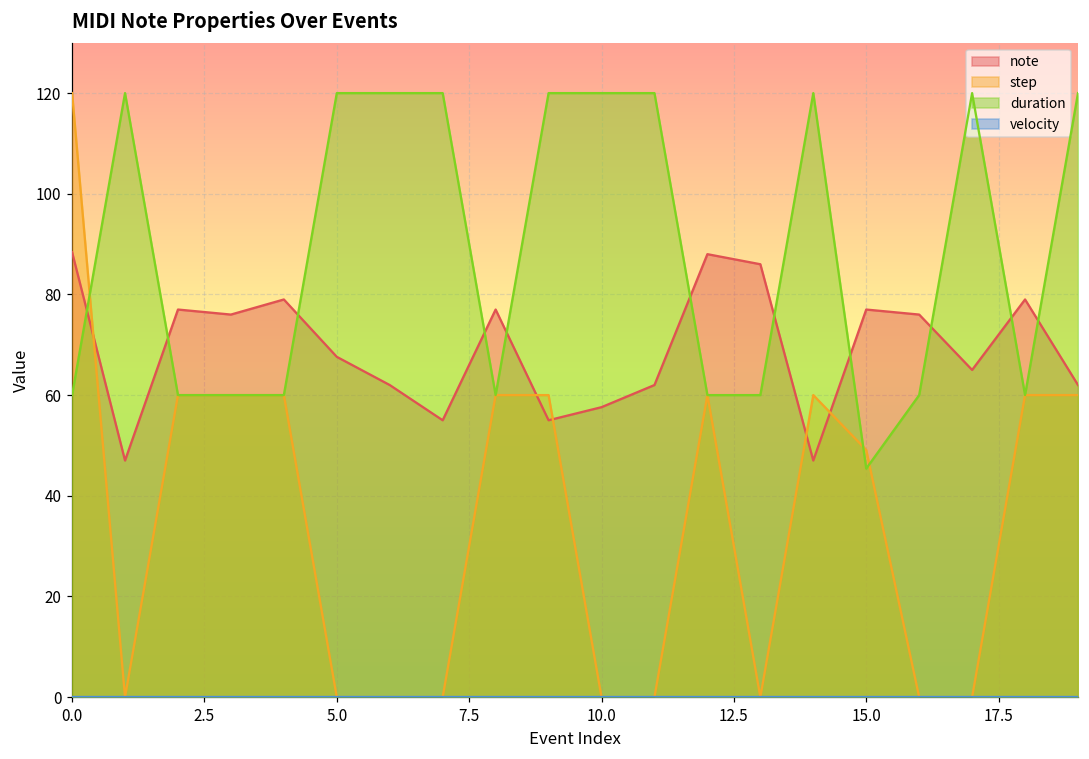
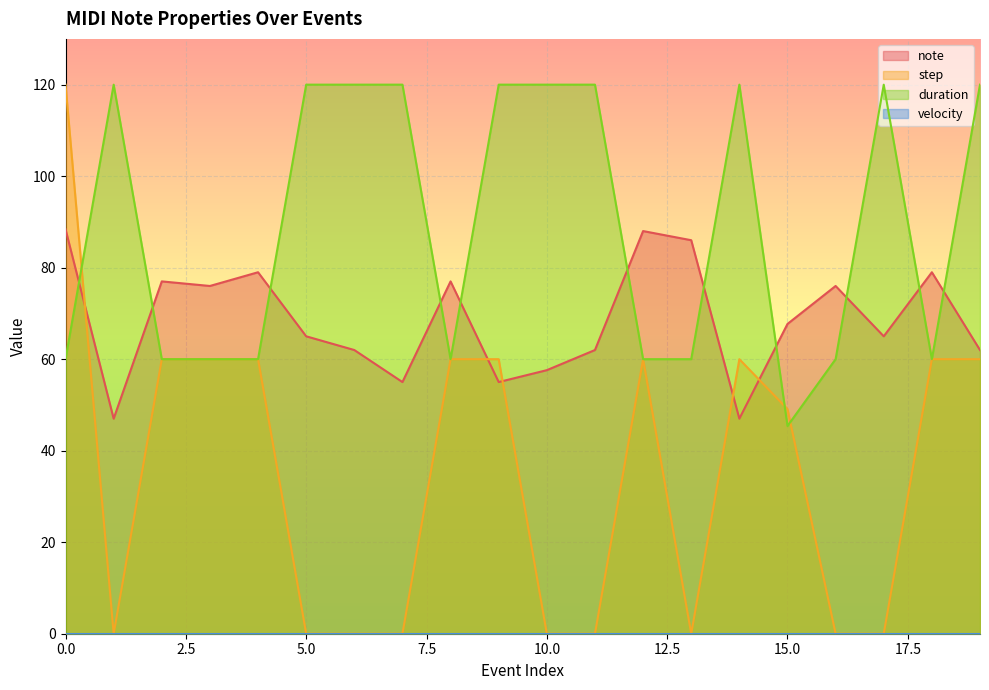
  {
    "note": {
      "0.0": 88,
-     "5.0": 68,
+     "5.0": 65,
      "10.0": 58,
-     "15.0": 77
+     "15.0": 68
    },
    "step": {
      "0.0": 120,
      "15.0": 49
    },
    "duration": {
      "0.0": 60,
      "5.0": 120,
      "10.0": 120,
      "15.0": 45
    },
    "velocity": {
      "0.0": 0,
      "15.0": 0
    }
  }
